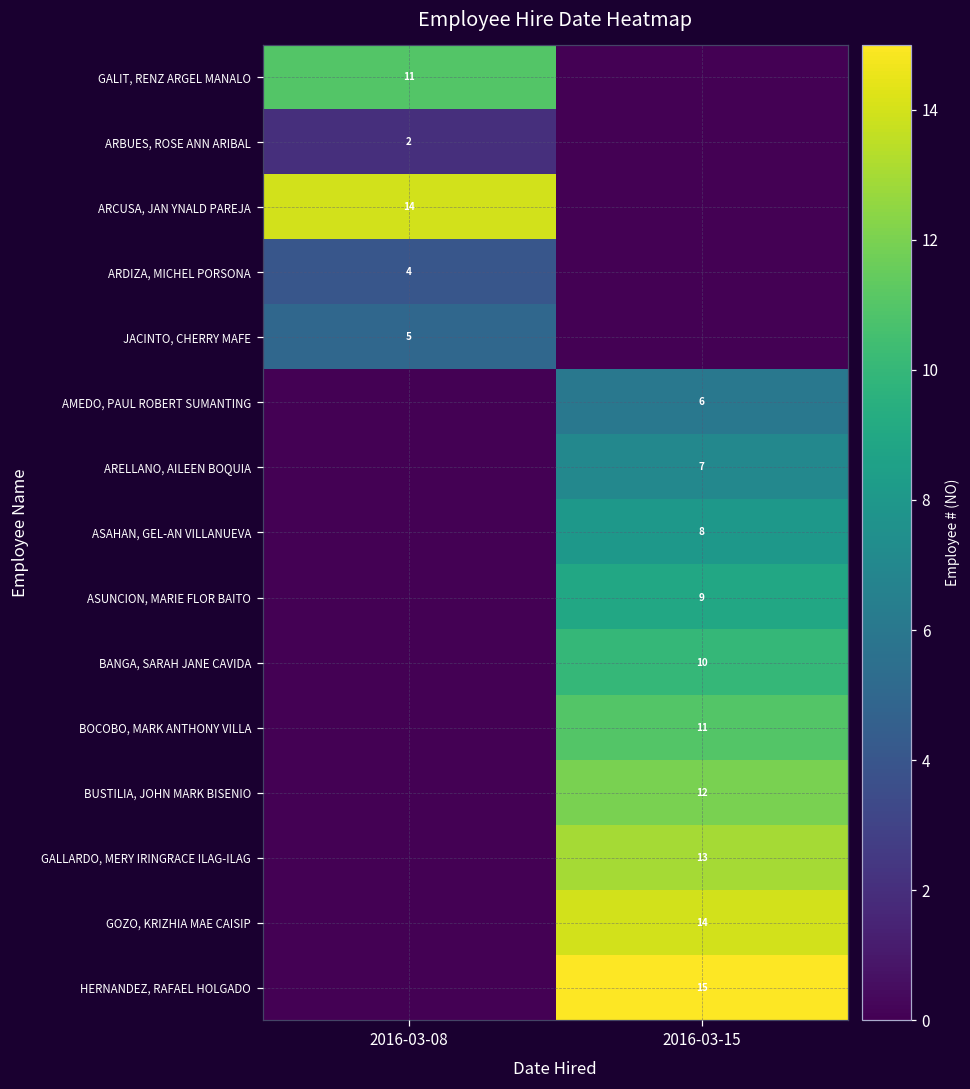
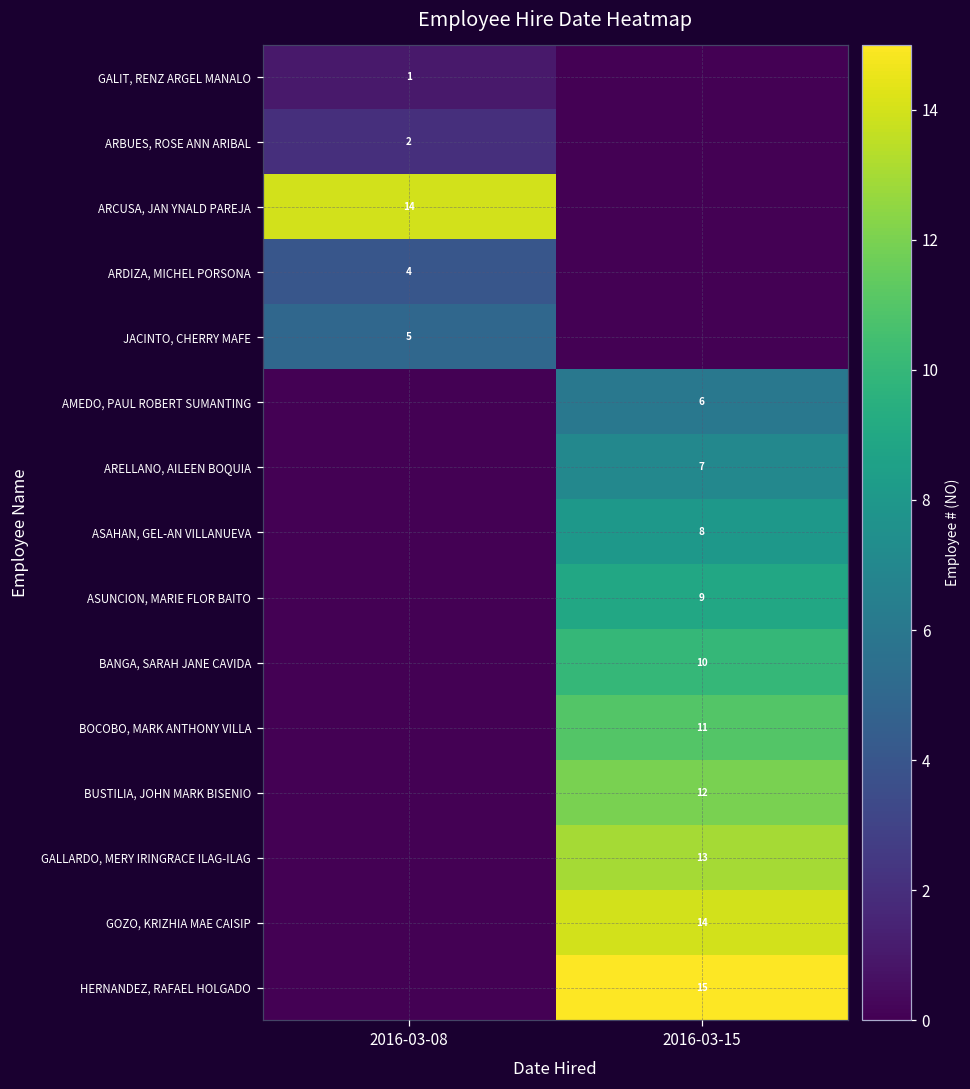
  {
    "GALIT, RENZ ARGEL MANALO": {
-     "2016-03-08": 11
+     "2016-03-08": 1
    },
    "ARBUES, ROSE ANN ARIBAL": {
      "2016-03-08": 2
    },
    "ARCUSA, JAN YNALD PAREJA": {
      "2016-03-08": 14
    },
    "ARDIZA, MICHEL PORSONA": {
      "2016-03-08": 4
    },
    "JACINTO, CHERRY MAFE": {
      "2016-03-08": 5
    },
    "AMEDO, PAUL ROBERT SUMANTING": {
      "2016-03-15": 6
    },
    "ARELLANO, AILEEN BOQUIA": {
      "2016-03-15": 7
    },
    "ASAHAN, GEL-AN VILLANUEVA": {
      "2016-03-15": 8
    },
    "ASUNCION, MARIE FLOR BAITO": {
      "2016-03-15": 9
    },
    "BANGA, SARAH JANE CAVIDA": {
      "2016-03-15": 10
    },
    "BOCOBO, MARK ANTHONY VILLA": {
      "2016-03-15": 11
    },
    "BUSTILIA, JOHN MARK BISENIO": {
      "2016-03-15": 12
    },
    "GALLARDO, MERY IRINGRACE ILAG-ILAG": {
      "2016-03-15": 13
    },
    "GOZO, KRIZHIA MAE CAISIP": {
      "2016-03-15": 14
    },
    "HERNANDEZ, RAFAEL HOLGADO": {
      "2016-03-15": 15
    }
  }
